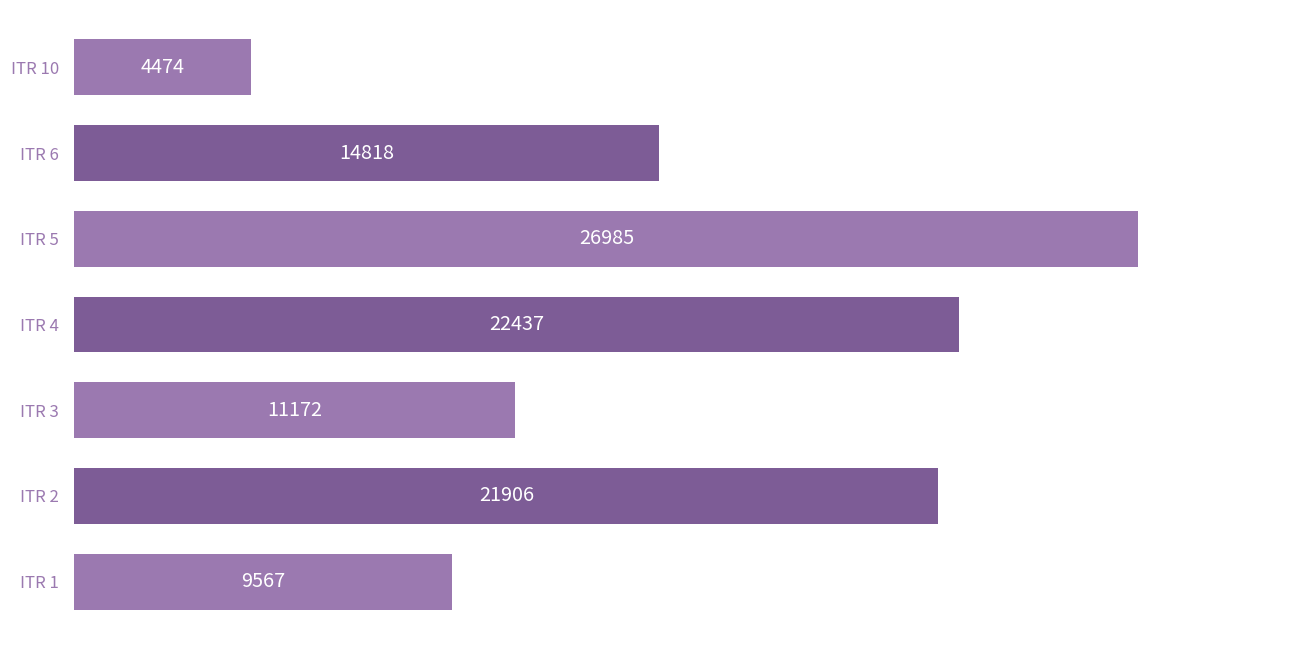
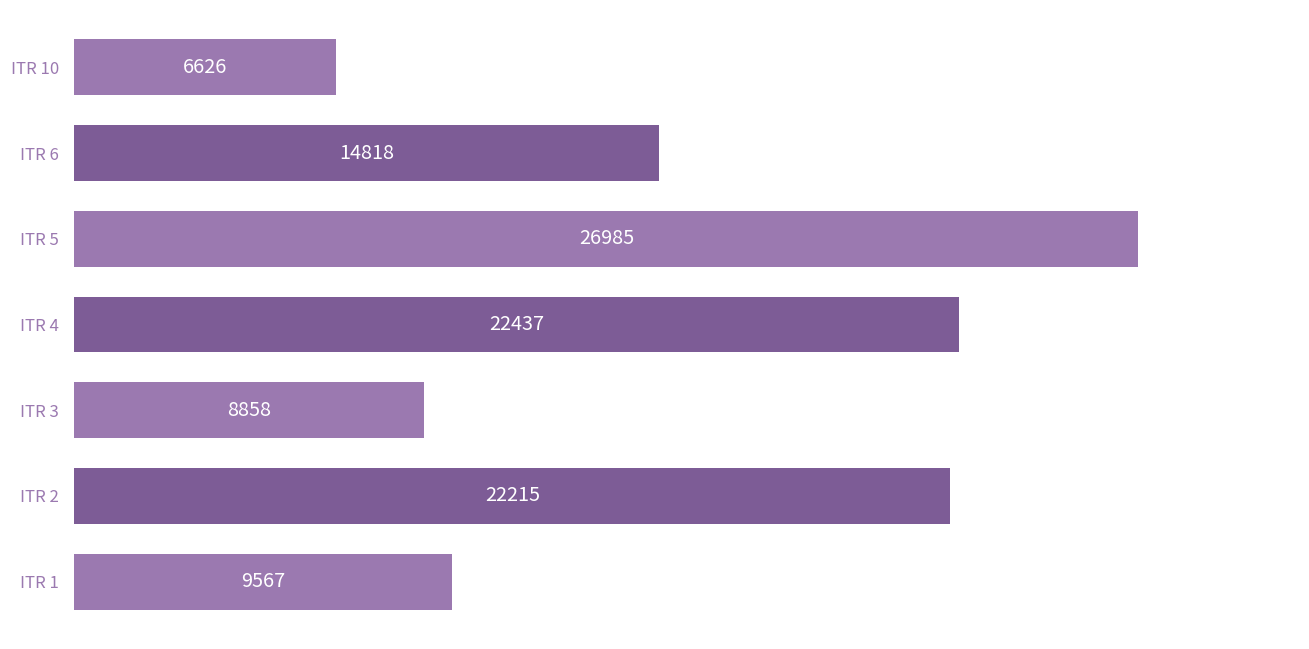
  {
-   "ITR 10": 4474,
+   "ITR 10": 6626,
    "ITR 6": 14818,
    "ITR 5": 26985,
    "ITR 4": 22437,
-   "ITR 3": 11172,
-   "ITR 2": 21906,
+   "ITR 3": 8858,
+   "ITR 2": 22215,
    "ITR 1": 9567
  }
